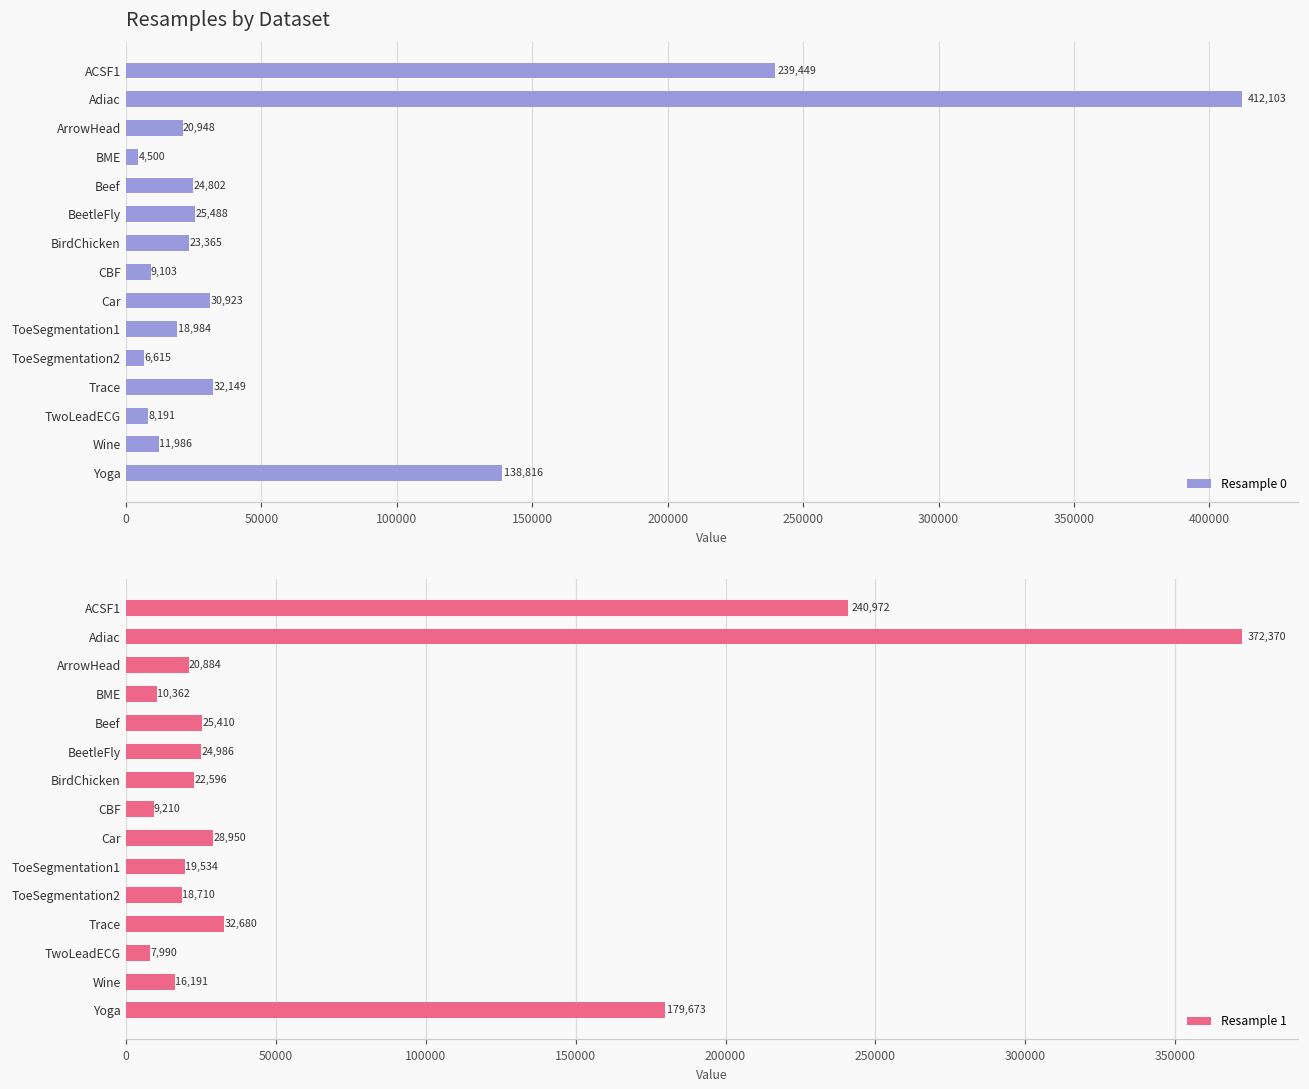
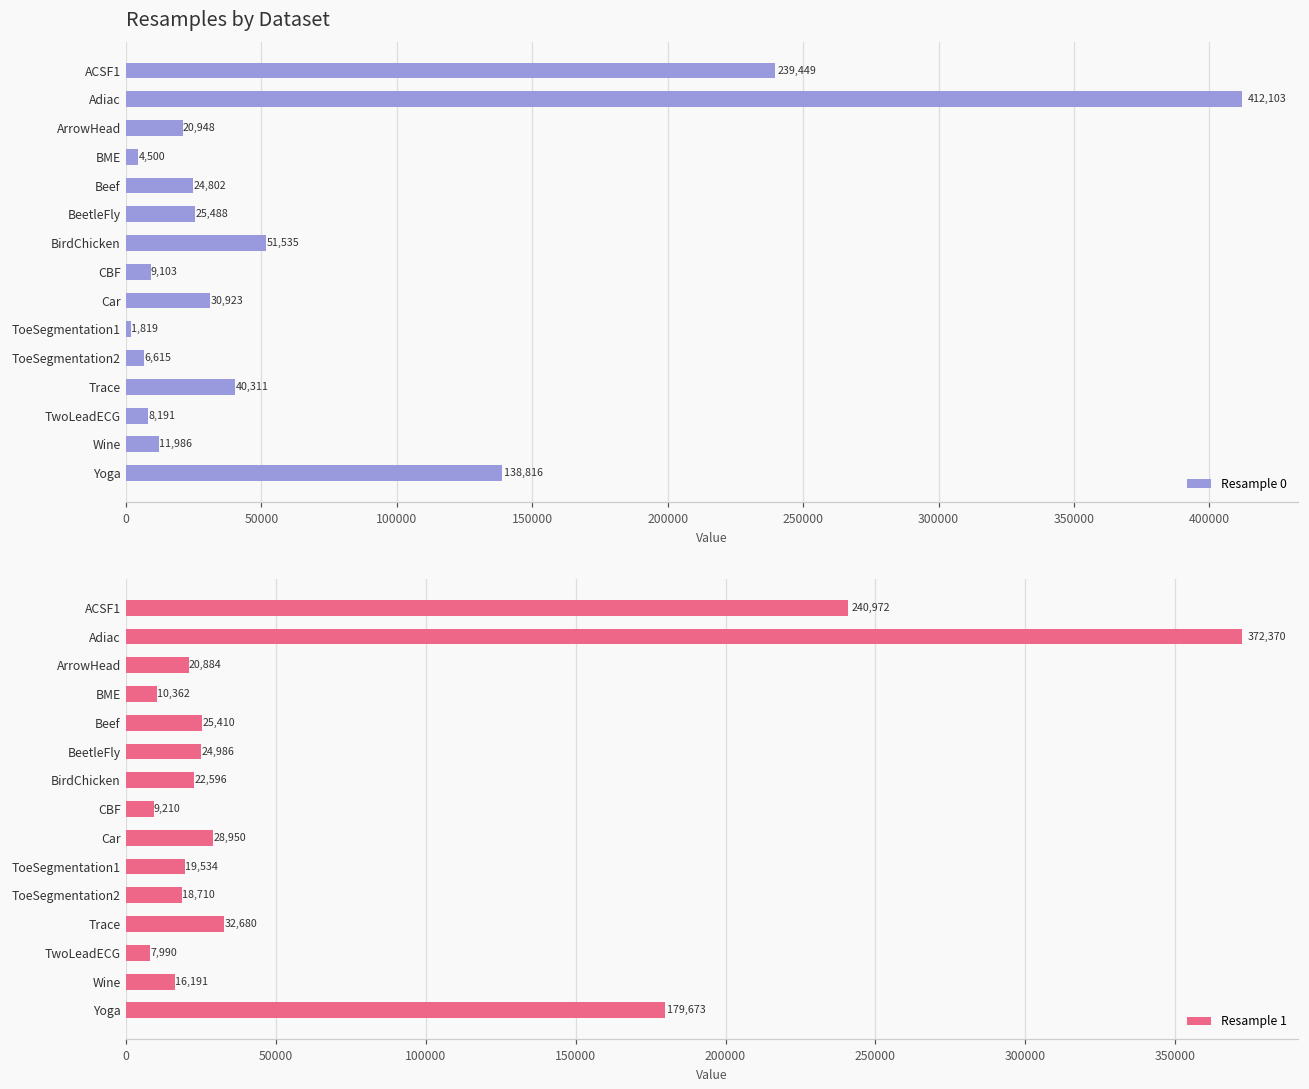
  {
    "Resamples by Dataset": {
      "ACSF1": "239,449",
      "Adiac": "412,103",
      "ArrowHead": "20,948",
      "BME": "4,500",
      "Beef": "24,802",
      "BeetleFly": "25,488",
-     "BirdChicken": "23,365",
+     "BirdChicken": "51,535",
      "CBF": "9,103",
      "Car": "30,923",
-     "ToeSegmentation1": "18,984",
+     "ToeSegmentation1": "1,819",
      "ToeSegmentation2": "6,615",
-     "Trace": "32,149",
+     "Trace": "40,311",
      "TwoLeadECG": "8,191",
      "Wine": "11,986",
      "Yoga": "138,816"
    }
  }
